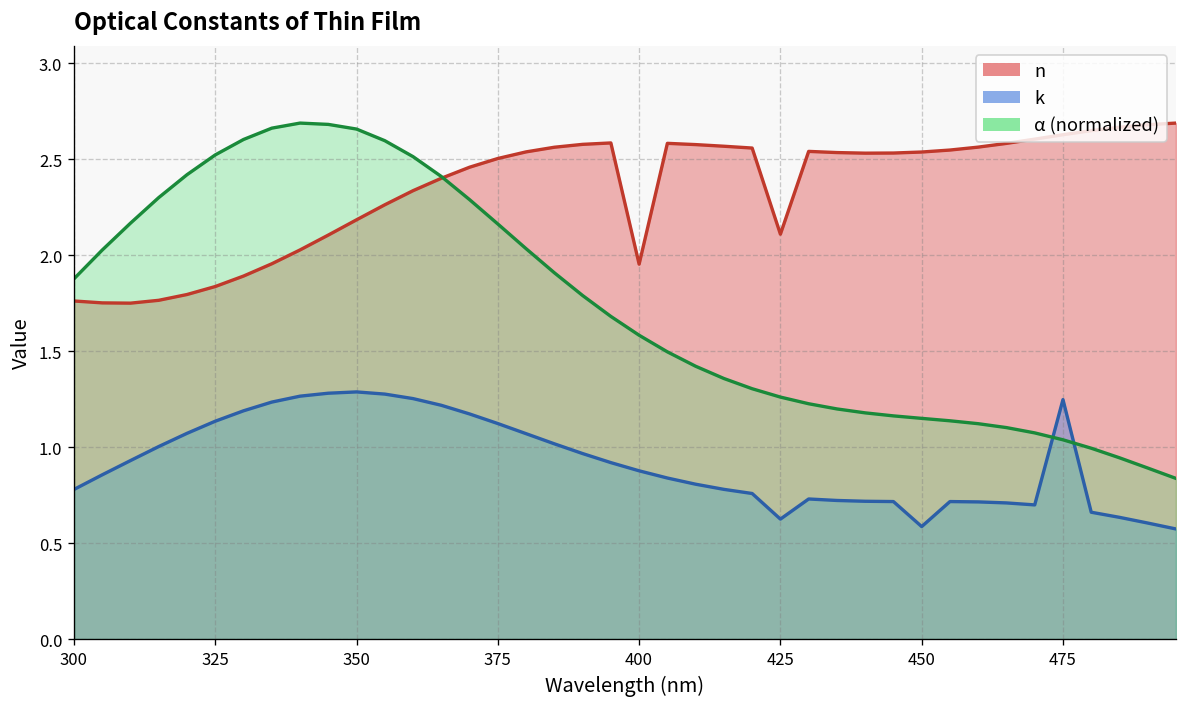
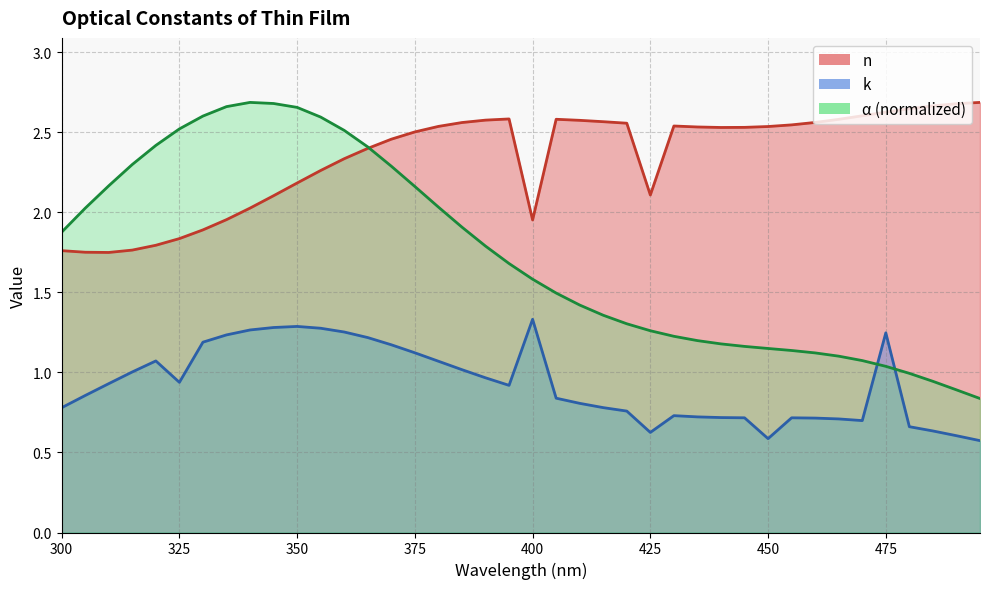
  {
    "n": {
      "300": 1.76,
      "325": 1.84,
      "350": 2.18,
      "375": 2.50,
      "400": 1.95,
      "425": 2.11,
      "450": 2.54
    },
    "k": {
      "300": 0.78,
-     "325": 1.14,
+     "325": 0.94,
      "350": 1.29,
      "375": 1.12,
-     "400": 0.88,
+     "400": 1.33,
      "425": 0.63,
      "450": 0.59,
      "475": 1.25
    },
    "α (normalized)": {
      "300": 1.88,
      "325": 2.52,
      "350": 2.66,
      "375": 2.16,
      "400": 1.58,
      "425": 1.26,
      "450": 1.15,
      "475": 1.04
    }
  }
